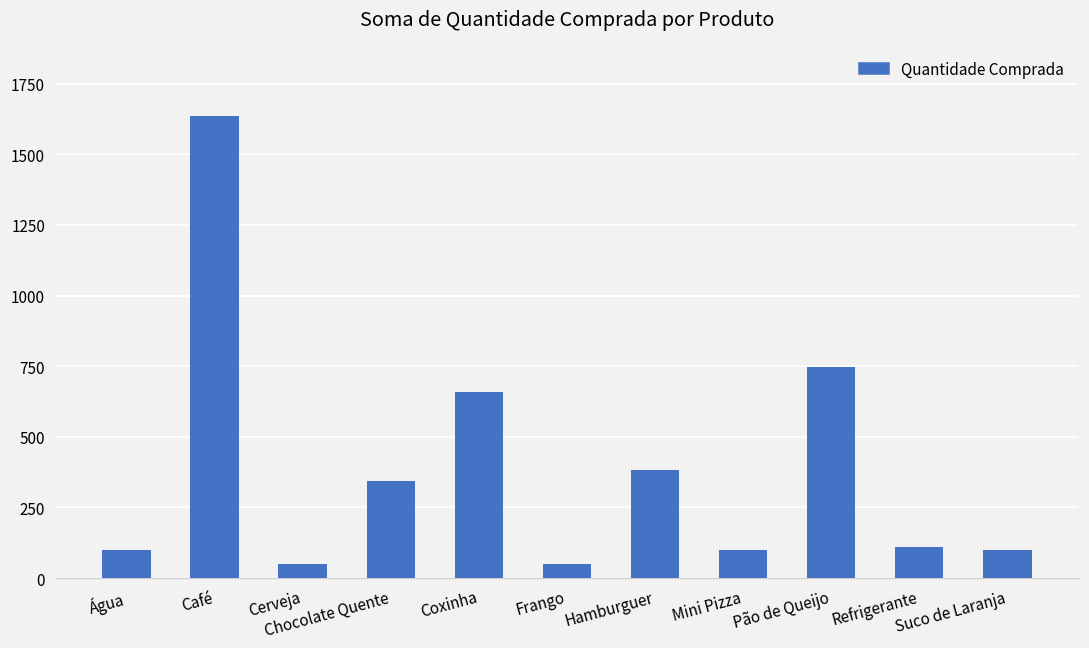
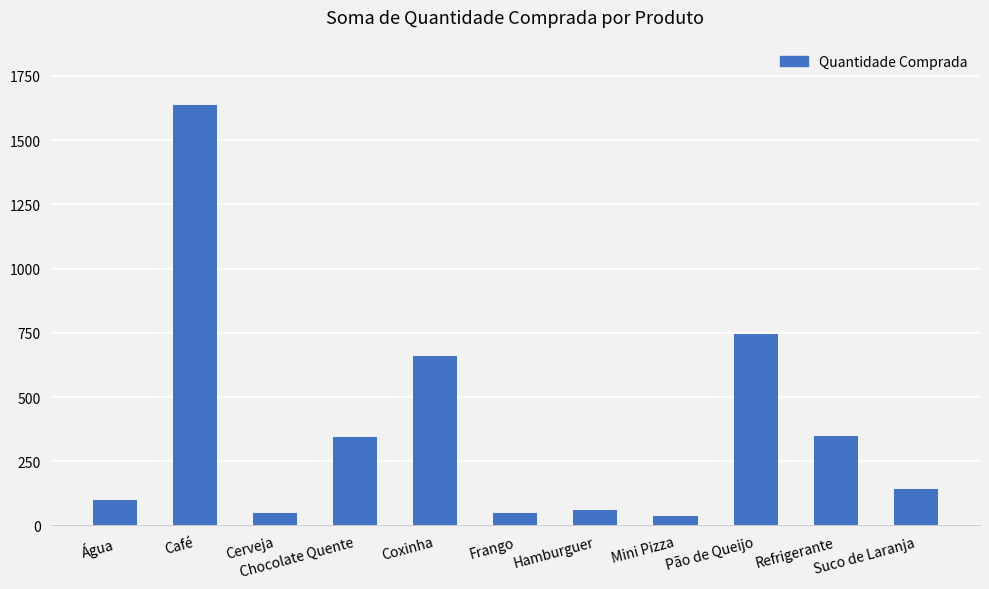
  {
    "Água": 100,
    "Café": 1640,
    "Cerveja": 50,
    "Chocolate Quente": 340,
    "Coxinha": 660,
    "Frango": 50,
-   "Hamburguer": 380,
-   "Mini Pizza": 100,
+   "Hamburguer": 60,
+   "Mini Pizza": 40,
    "Pão de Queijo": 750,
-   "Refrigerante": 110,
-   "Suco de Laranja": 100
+   "Refrigerante": 350,
+   "Suco de Laranja": 140
  }
